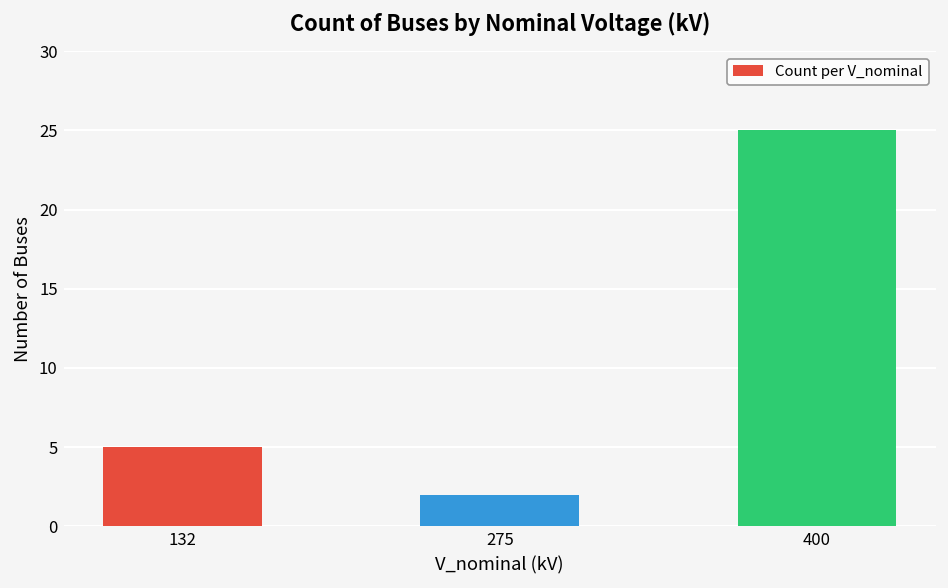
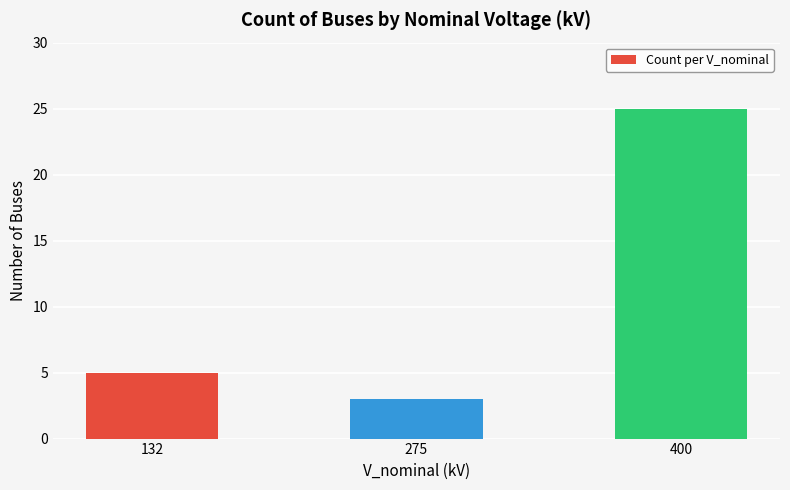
  {
    "132": 5,
-   "275": 2,
+   "275": 3,
    "400": 25
  }
